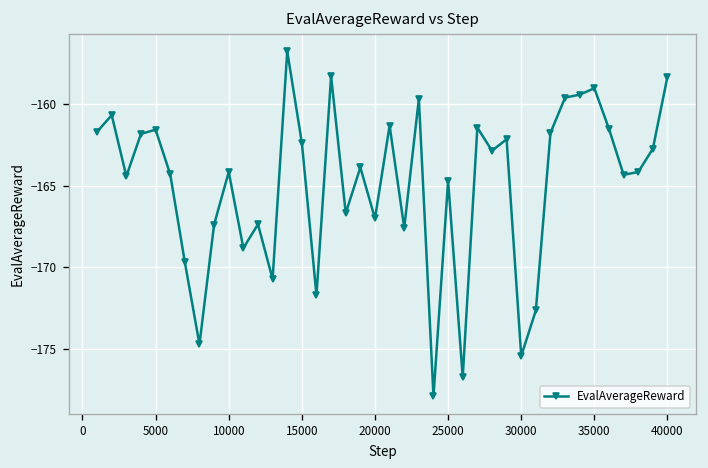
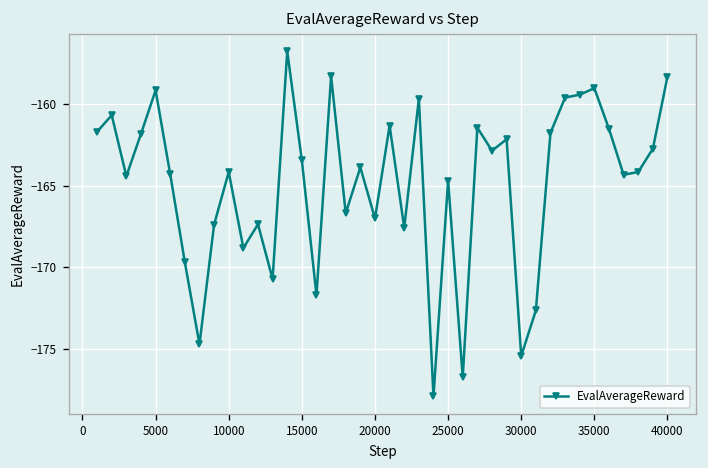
  {
-   "5000": -161.6,
+   "5000": -159.2,
    "10000": -164.2,
-   "15000": -162.4,
+   "15000": -163.4,
    "20000": -167.0,
    "25000": -164.7,
    "30000": -175.5,
    "35000": -159.0,
    "40000": -158.3
  }
